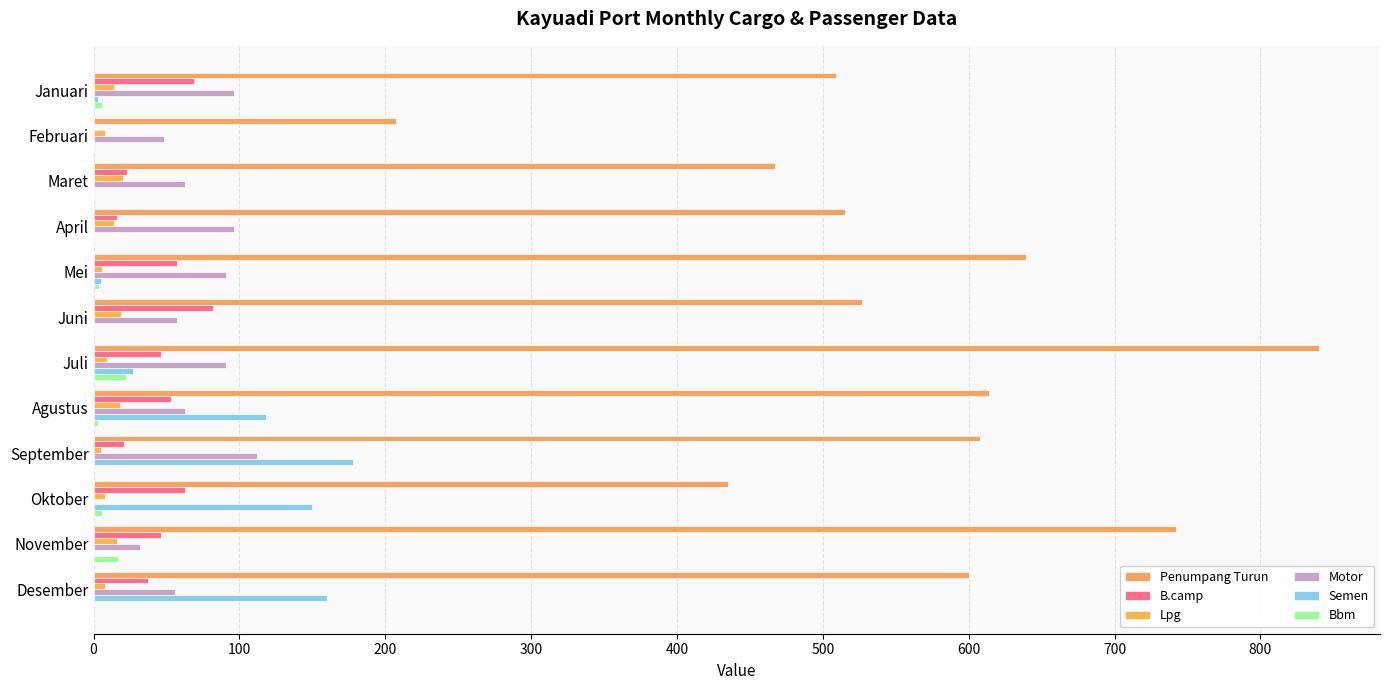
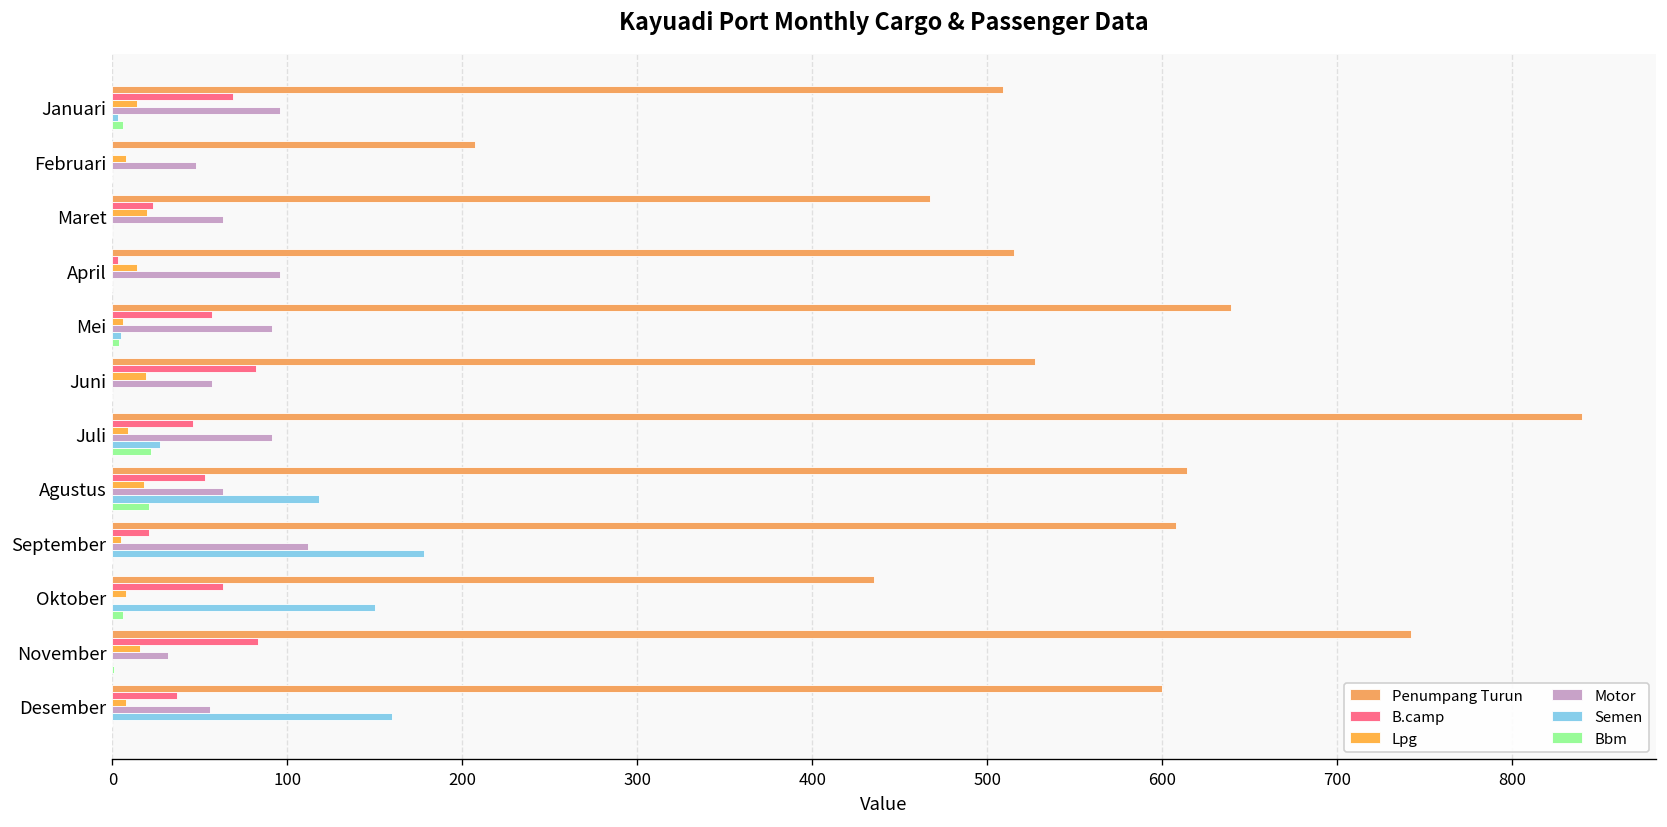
  {
    "B.camp": {
      "Januari": 69,
      "Februari": 0,
      "Maret": 23,
-     "April": 16,
+     "April": 3,
      "Mei": 57,
      "Juni": 82,
      "Juli": 46,
      "Agustus": 53,
      "September": 21,
      "Oktober": 63,
-     "November": 46,
+     "November": 83,
      "Desember": 37
    },
    "Motor": {
      "Januari": 96,
      "Februari": 48,
      "Maret": 63,
      "April": 96,
      "Mei": 91,
      "Juni": 57,
      "Juli": 91,
      "Agustus": 63,
      "September": 112,
      "Oktober": 0,
      "November": 32,
      "Desember": 56
    },
    "Semen": {
      "Januari": 3,
      "Februari": 0,
      "Maret": 0,
      "April": 0,
      "Mei": 5,
      "Juni": 0,
      "Juli": 27,
      "Agustus": 118,
      "September": 178,
      "Oktober": 150,
      "November": 0,
      "Desember": 160
    },
    "Bbm": {
      "Januari": 6,
      "Februari": 0,
      "Maret": 0,
      "April": 0,
      "Mei": 4,
      "Juni": 0,
      "Juli": 22,
-     "Agustus": 3,
+     "Agustus": 21,
      "September": 0,
      "Oktober": 6,
-     "November": 17,
+     "November": 1,
      "Desember": 0
    }
  }
